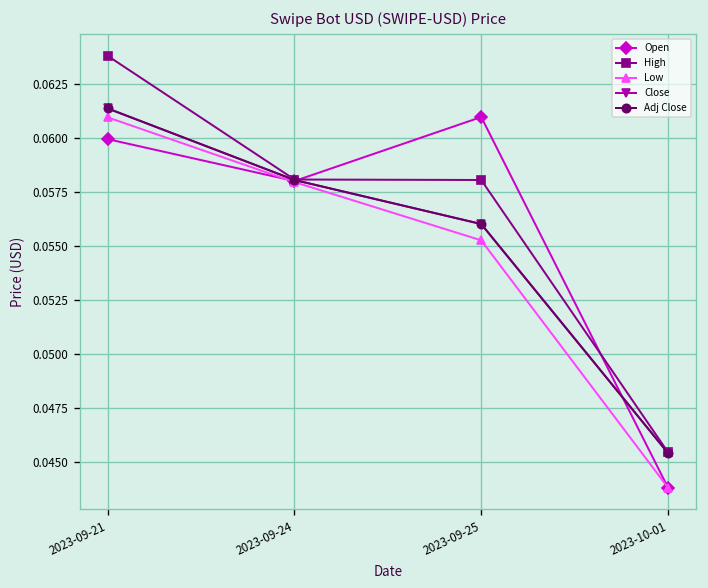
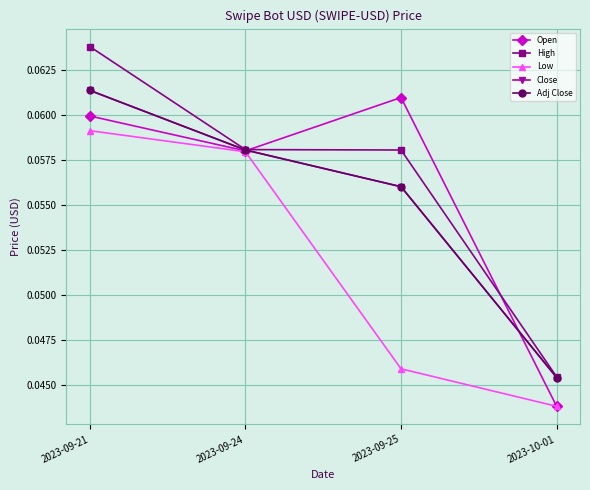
  {
    "Open": {
      "2023-09-21": 0.0599,
      "2023-09-25": 0.0610
    },
    "Low": {
-     "2023-09-21": 0.0610,
-     "2023-09-25": 0.0553
+     "2023-09-21": 0.0591,
+     "2023-09-25": 0.0459
    }
  }
